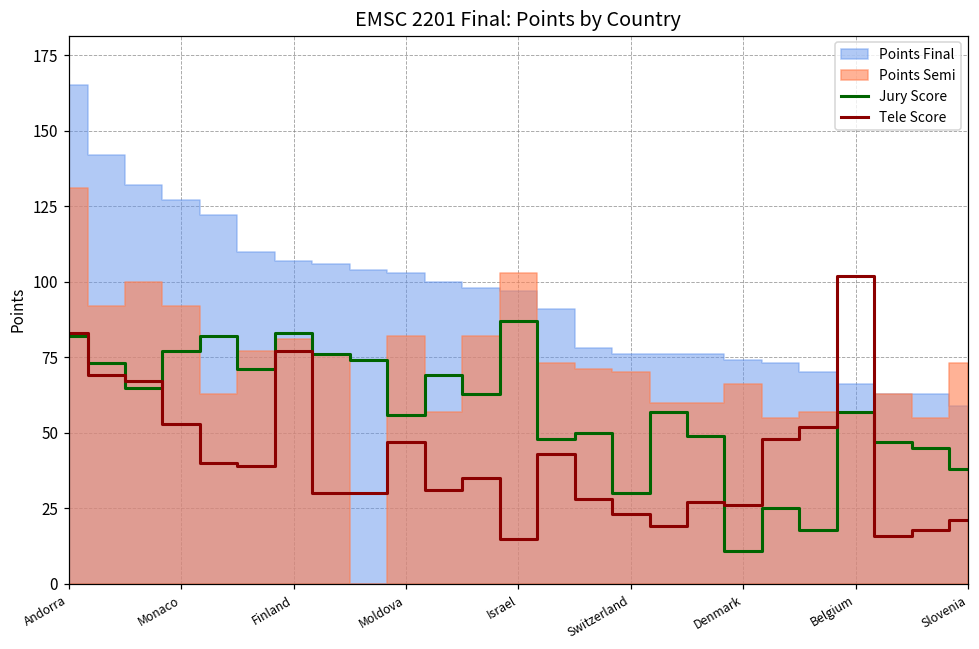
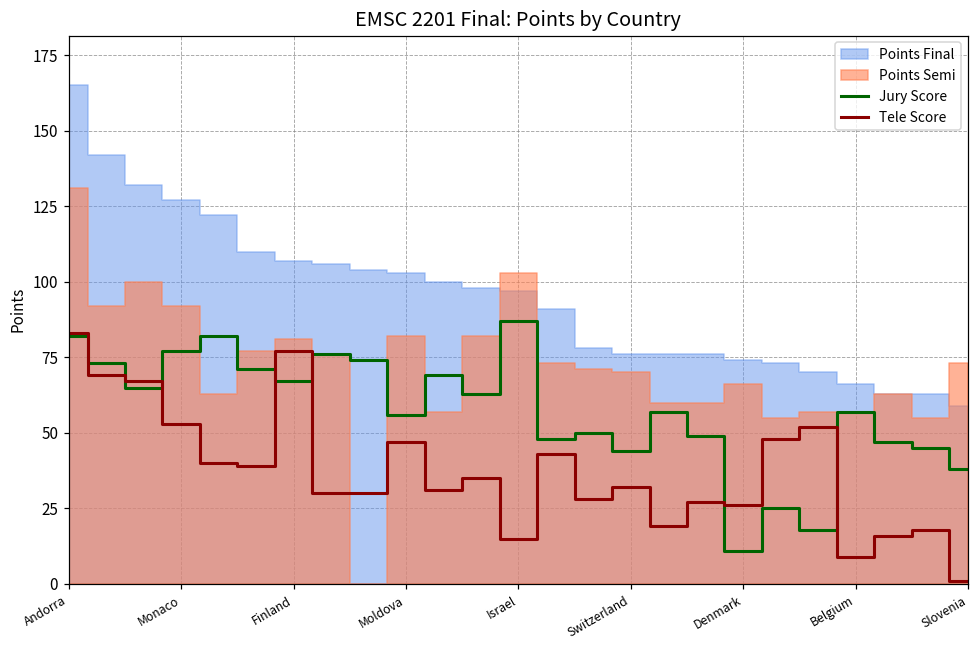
  {
    "Jury Score": {
      "Andorra": 82,
      "Monaco": 77,
-     "Finland": 83,
+     "Finland": 67,
      "Moldova": 56,
      "Israel": 87,
-     "Switzerland": 30,
+     "Switzerland": 44,
      "Denmark": 11,
      "Belgium": 57,
      "Slovenia": 38
    },
    "Tele Score": {
      "Andorra": 83,
      "Monaco": 53,
      "Finland": 77,
      "Moldova": 47,
      "Israel": 15,
-     "Switzerland": 23,
+     "Switzerland": 32,
      "Denmark": 26,
-     "Belgium": 102,
-     "Slovenia": 21
+     "Belgium": 9,
+     "Slovenia": 1
    }
  }
